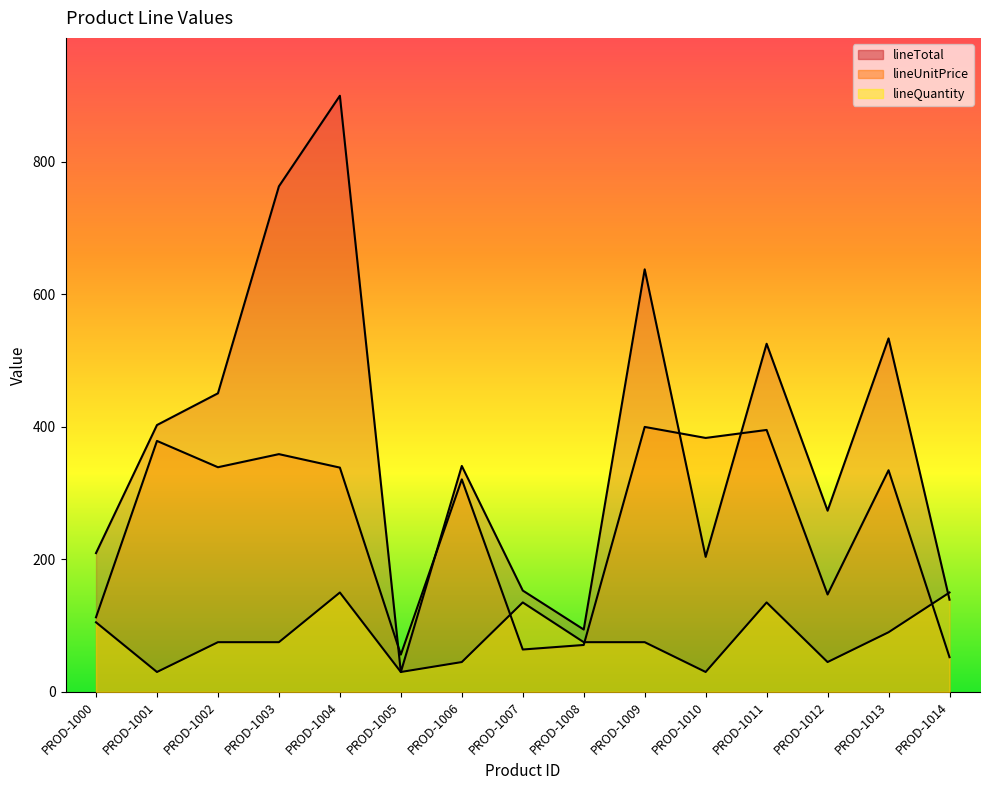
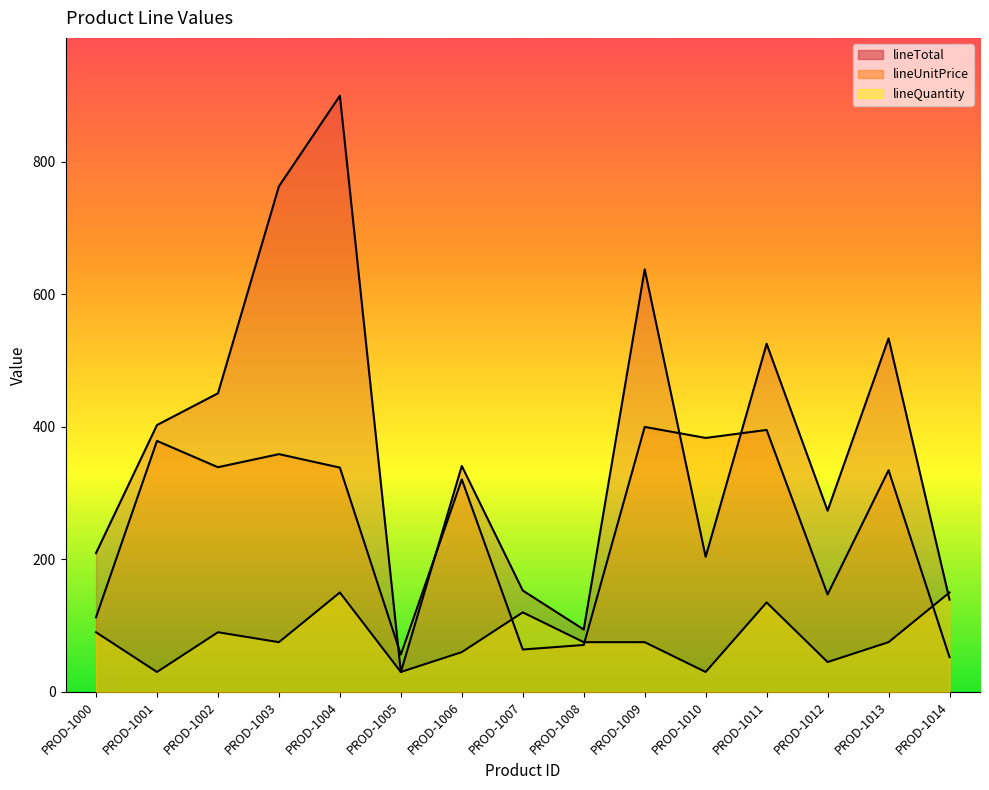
  {
    "lineQuantity": {
-     "PROD-1000": 110,
+     "PROD-1000": 90,
      "PROD-1001": 30,
-     "PROD-1002": 80,
+     "PROD-1002": 90,
      "PROD-1003": 80,
      "PROD-1004": 150,
-     "PROD-1006": 50,
-     "PROD-1007": 140,
+     "PROD-1006": 60,
+     "PROD-1007": 120,
      "PROD-1008": 80,
      "PROD-1009": 80,
      "PROD-1010": 30,
      "PROD-1011": 140,
      "PROD-1012": 50,
-     "PROD-1013": 90,
+     "PROD-1013": 80,
      "PROD-1014": 150
    }
  }
